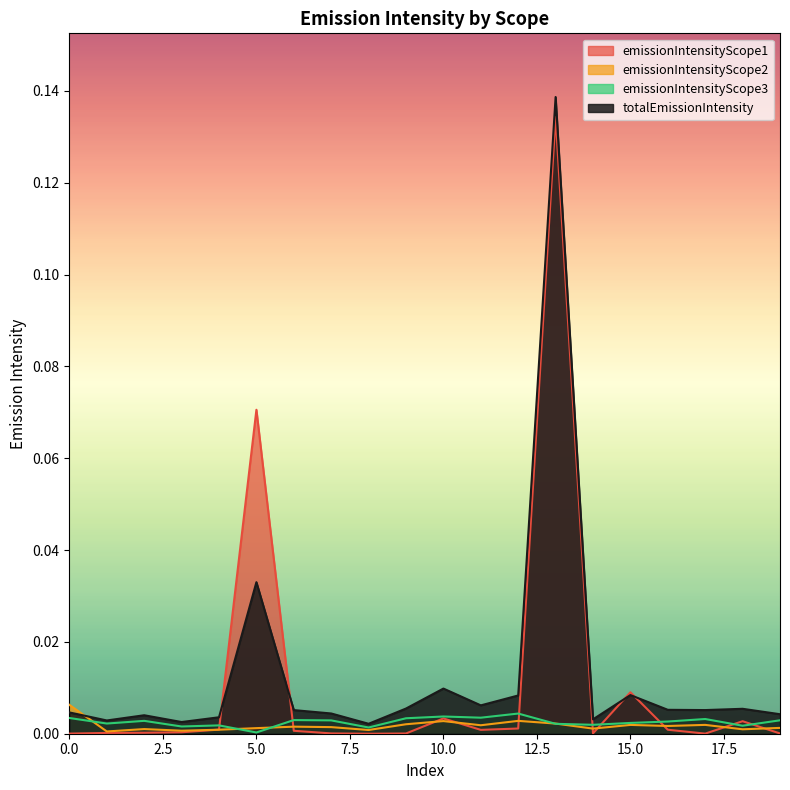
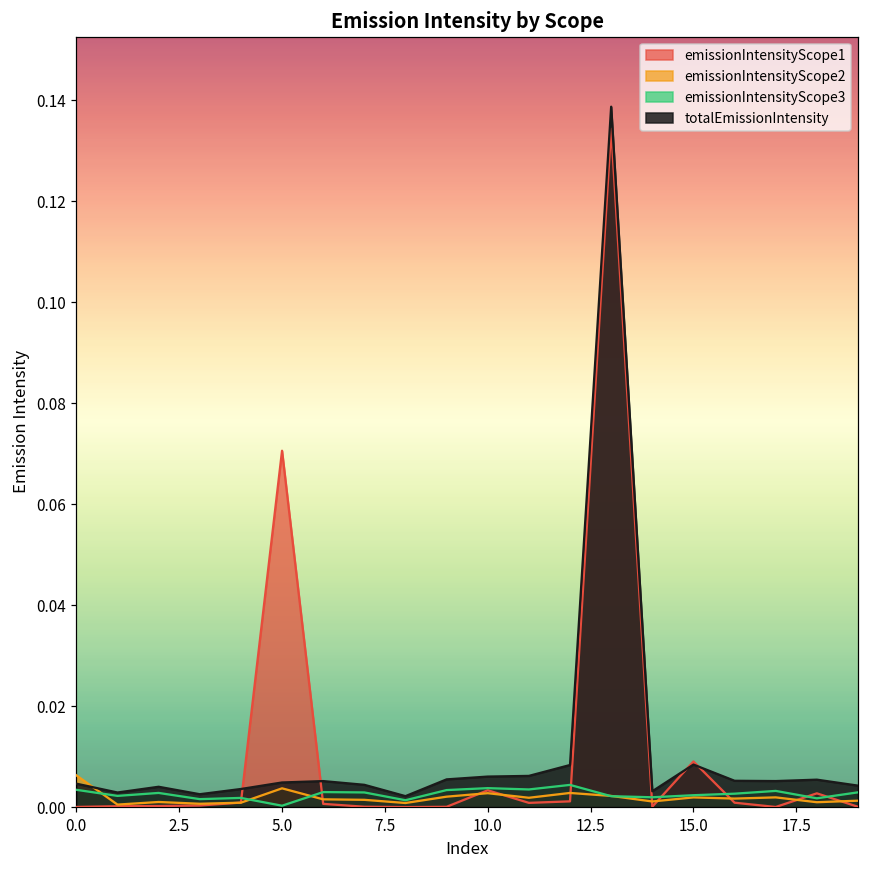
  {
    "emissionIntensityScope1": {
      "0.0": 0.000,
      "5.0": 0.071,
      "15.0": 0.009
    },
    "emissionIntensityScope2": {
      "0.0": 0.006,
-     "5.0": 0.001,
+     "5.0": 0.004,
      "10.0": 0.003
    },
    "emissionIntensityScope3": {
      "0.0": 0.003,
      "5.0": 0.000
    },
    "totalEmissionIntensity": {
      "0.0": 0.005,
-     "5.0": 0.033,
-     "10.0": 0.010,
+     "5.0": 0.005,
+     "10.0": 0.006,
      "15.0": 0.008
    }
  }
